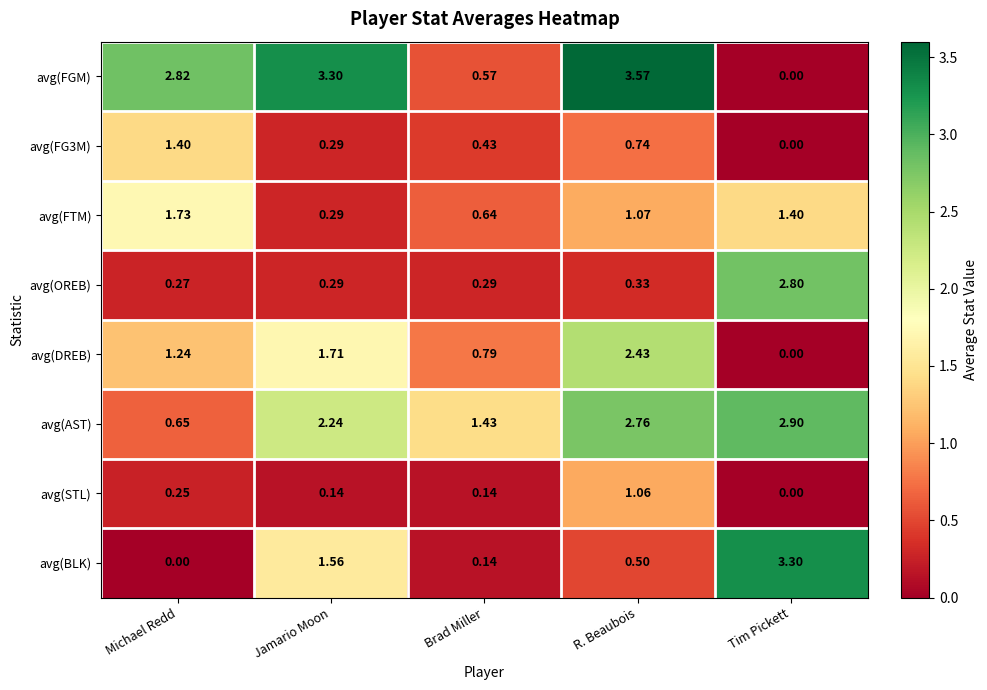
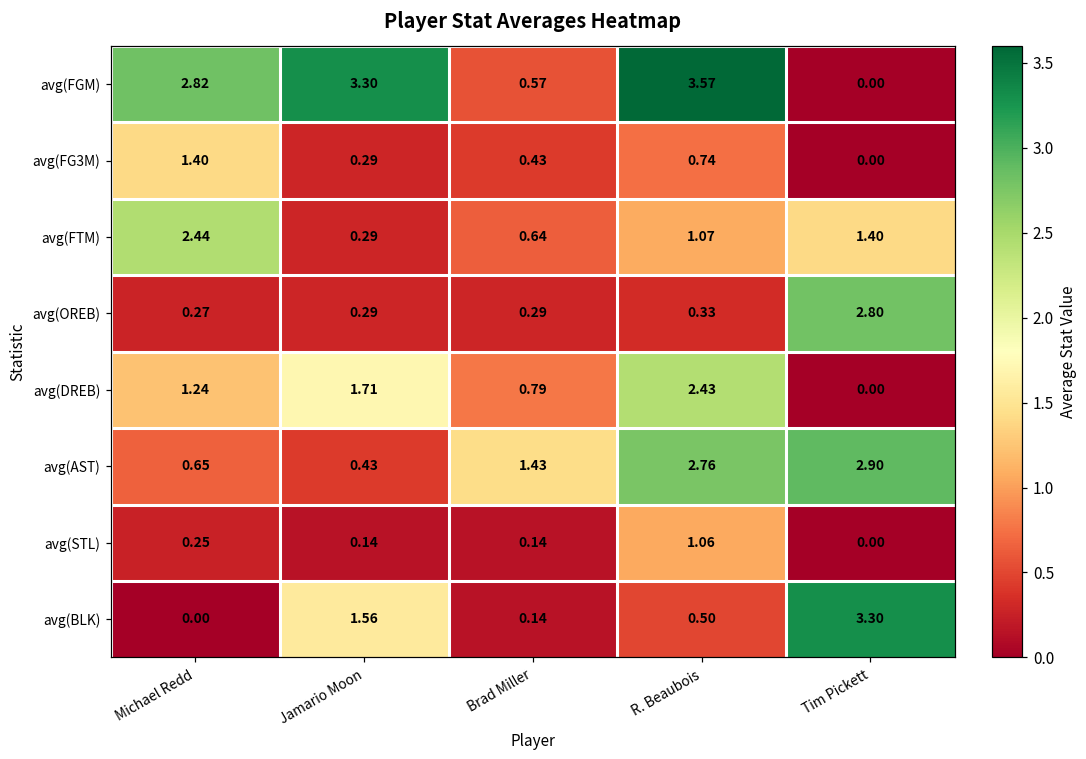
  {
    "avg(FGM)": {
      "Michael Redd": 2.82,
      "Jamario Moon": 3.30,
      "Brad Miller": 0.57,
      "R. Beaubois": 3.57,
      "Tim Pickett": 0.00
    },
    "avg(FG3M)": {
      "Michael Redd": 1.40,
      "Jamario Moon": 0.29,
      "Brad Miller": 0.43,
      "R. Beaubois": 0.74,
      "Tim Pickett": 0.00
    },
    "avg(FTM)": {
-     "Michael Redd": 1.73,
+     "Michael Redd": 2.44,
      "Jamario Moon": 0.29,
      "Brad Miller": 0.64,
      "R. Beaubois": 1.07,
      "Tim Pickett": 1.40
    },
    "avg(OREB)": {
      "Michael Redd": 0.27,
      "Jamario Moon": 0.29,
      "Brad Miller": 0.29,
      "R. Beaubois": 0.33,
      "Tim Pickett": 2.80
    },
    "avg(DREB)": {
      "Michael Redd": 1.24,
      "Jamario Moon": 1.71,
      "Brad Miller": 0.79,
      "R. Beaubois": 2.43,
      "Tim Pickett": 0.00
    },
    "avg(AST)": {
      "Michael Redd": 0.65,
-     "Jamario Moon": 2.24,
+     "Jamario Moon": 0.43,
      "Brad Miller": 1.43,
      "R. Beaubois": 2.76,
      "Tim Pickett": 2.90
    },
    "avg(STL)": {
      "Michael Redd": 0.25,
      "Jamario Moon": 0.14,
      "Brad Miller": 0.14,
      "R. Beaubois": 1.06,
      "Tim Pickett": 0.00
    },
    "avg(BLK)": {
      "Michael Redd": 0.00,
      "Jamario Moon": 1.56,
      "Brad Miller": 0.14,
      "R. Beaubois": 0.50,
      "Tim Pickett": 3.30
    }
  }
